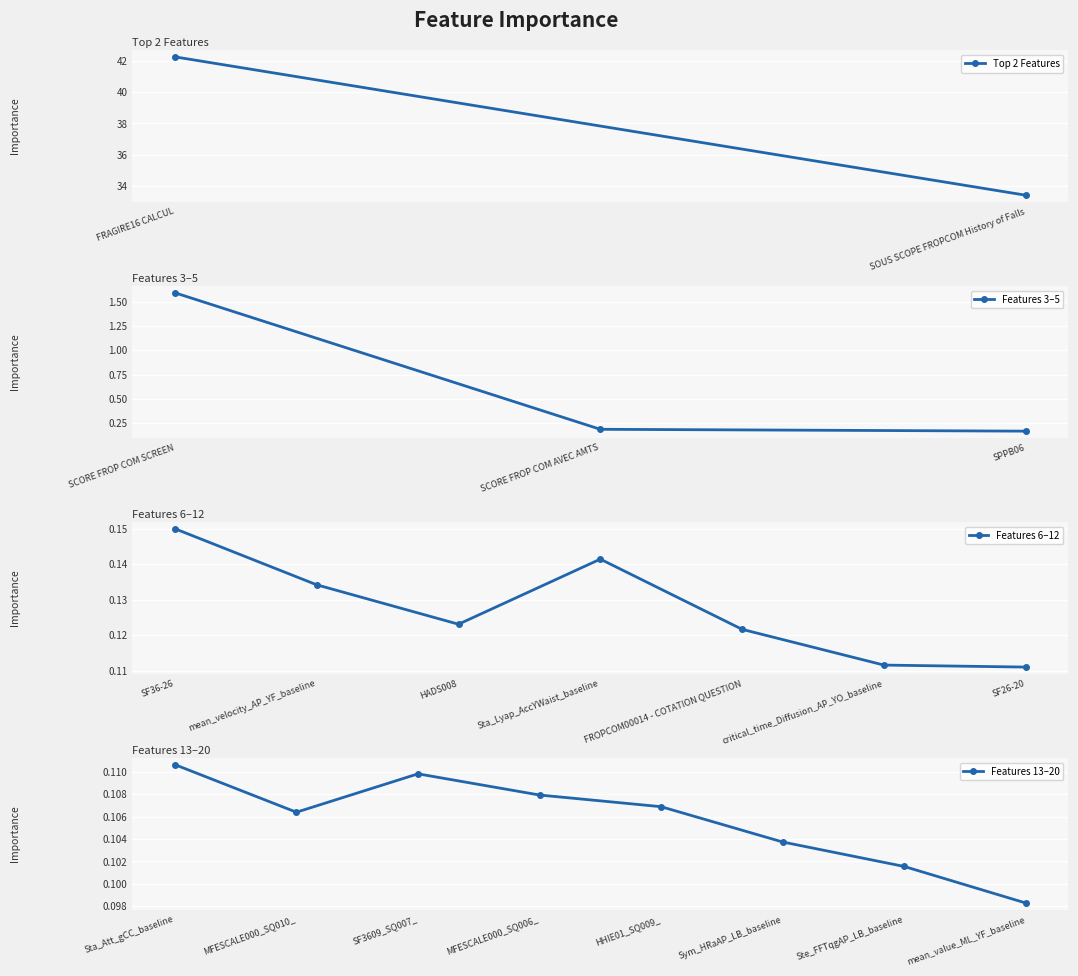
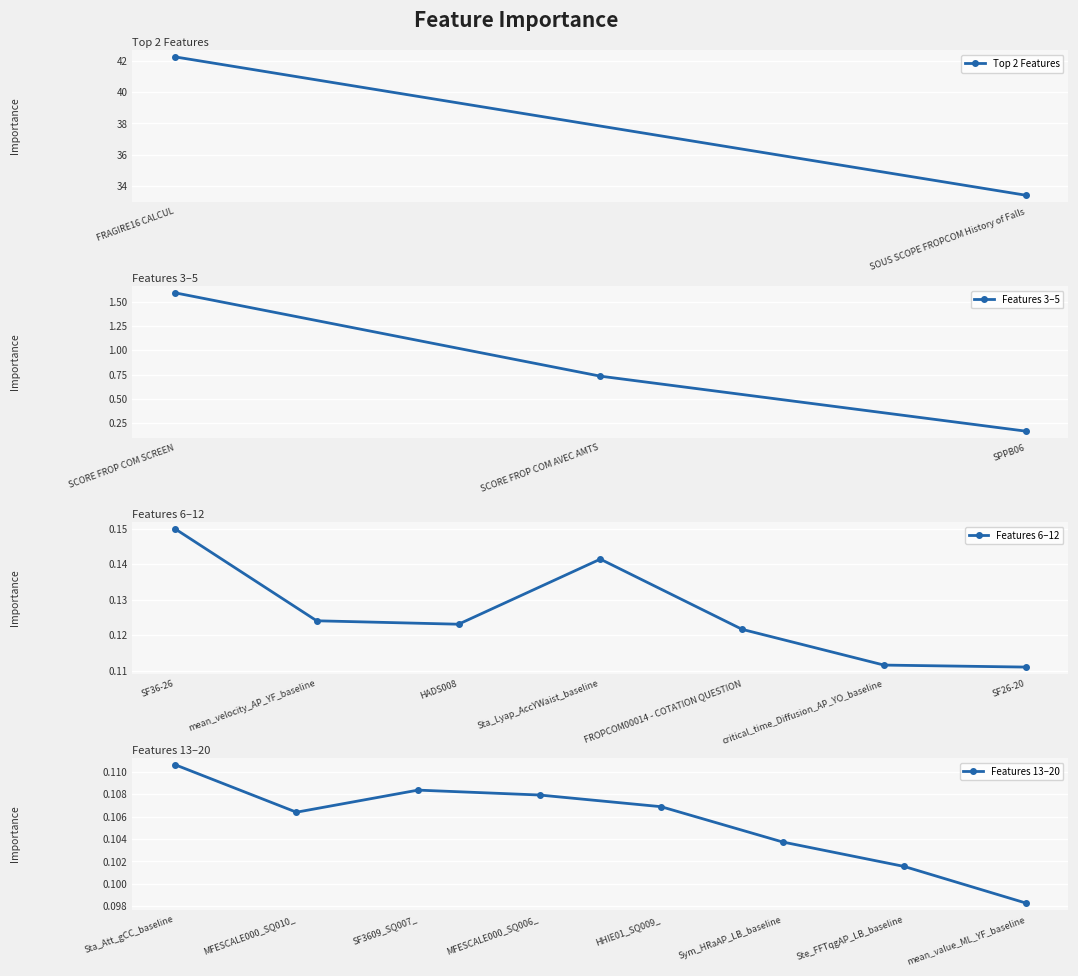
  {
    "Top 2 Features": {
      "FRAGIRE16 CALCUL": 42.2,
      "SOUS SCOPE FROPCOM History of Falls": 33.4
    },
    "Features 3–5": {
      "SCORE FROP COM SCREEN": 1.6,
-     "SCORE FROP COM AVEC AMTS": 0.2,
+     "SCORE FROP COM AVEC AMTS": 0.7,
      "SPPB06": 0.2
    },
    "Features 6–12": {
      "SF36-26": 0.150,
-     "mean_velocity_AP_YF_baseline": 0.134,
+     "mean_velocity_AP_YF_baseline": 0.124,
      "HADS008": 0.123,
      "Sta_Lyap_AccYWaist_baseline": 0.141,
      "FROPCOM00014 - COTATION QUESTION": 0.122,
      "critical_time_Diffusion_AP_YO_baseline": 0.112,
      "SF26-20": 0.111
    },
    "Features 13–20": {
      "Sta_Att_gCC_baseline": 0.1106,
      "MFESCALE000_SQ010_": 0.1064,
-     "SF3609_SQ007_": 0.1098,
+     "SF3609_SQ007_": 0.1084,
      "MFESCALE000_SQ006_": 0.1079,
      "HHIE01_SQ009_": 0.1069,
      "Sym_HRaAP_LB_baseline": 0.1037,
      "Ste_FFTqgAP_LB_baseline": 0.1016,
      "mean_value_ML_YF_baseline": 0.0983
    }
  }
